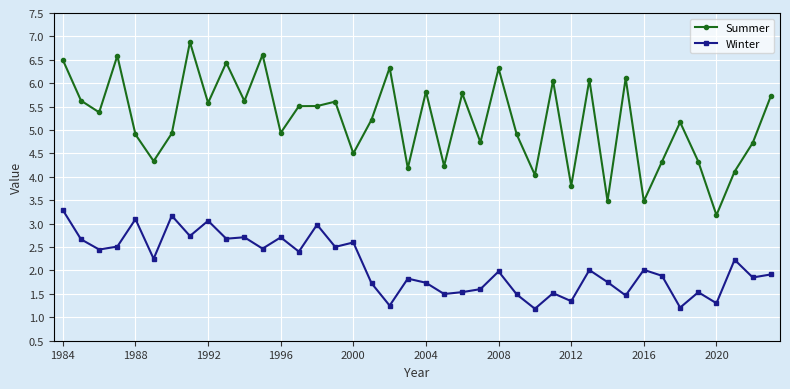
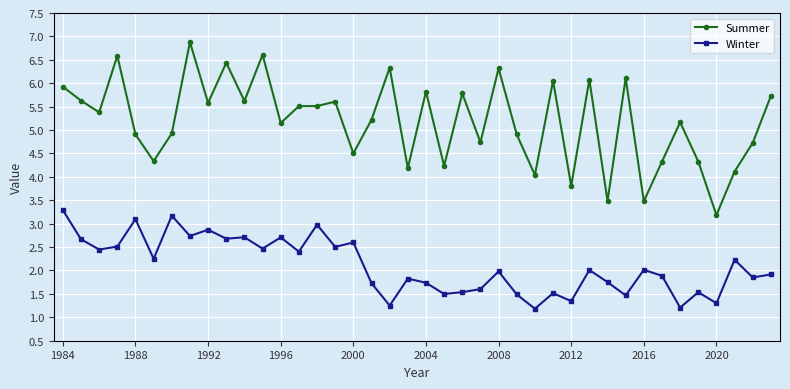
  {
    "Summer": {
-     "1984": 6.5,
+     "1984": 5.9,
      "1988": 4.9,
      "1992": 5.6,
-     "1996": 4.9,
+     "1996": 5.2,
      "2000": 4.5,
      "2004": 5.8,
      "2008": 6.3,
      "2012": 3.8,
      "2016": 3.5,
      "2020": 3.2
    },
    "Winter": {
      "1984": 3.3,
      "1988": 3.1,
-     "1992": 3.1,
+     "1992": 2.9,
      "1996": 2.7,
      "2000": 2.6,
      "2004": 1.7,
      "2008": 2.0,
      "2012": 1.3,
      "2016": 2.0,
      "2020": 1.3
    }
  }
